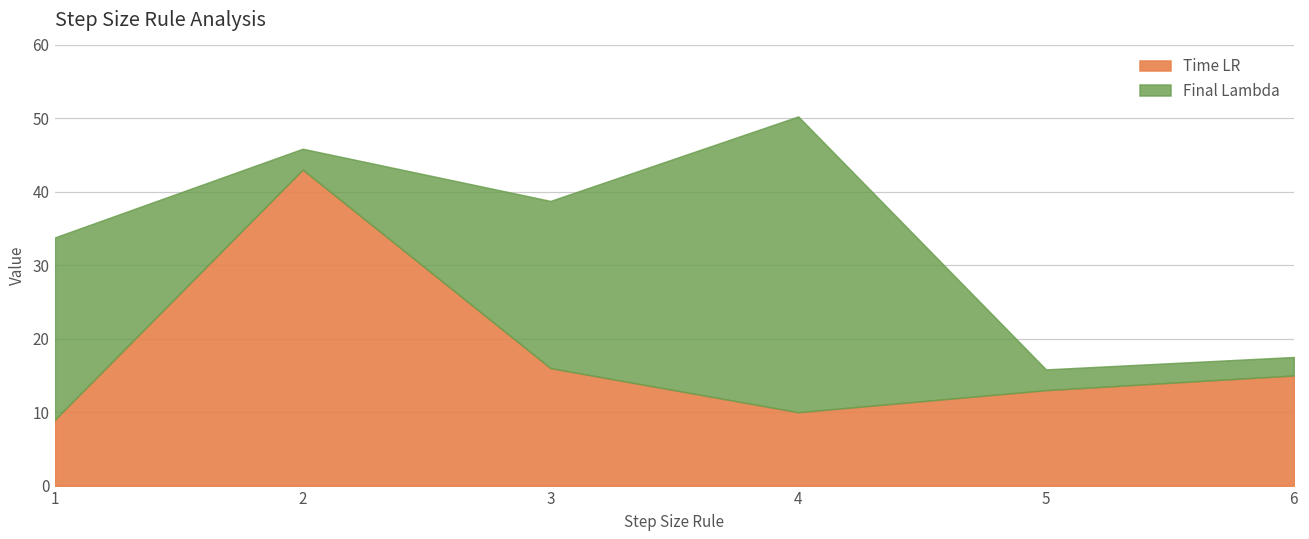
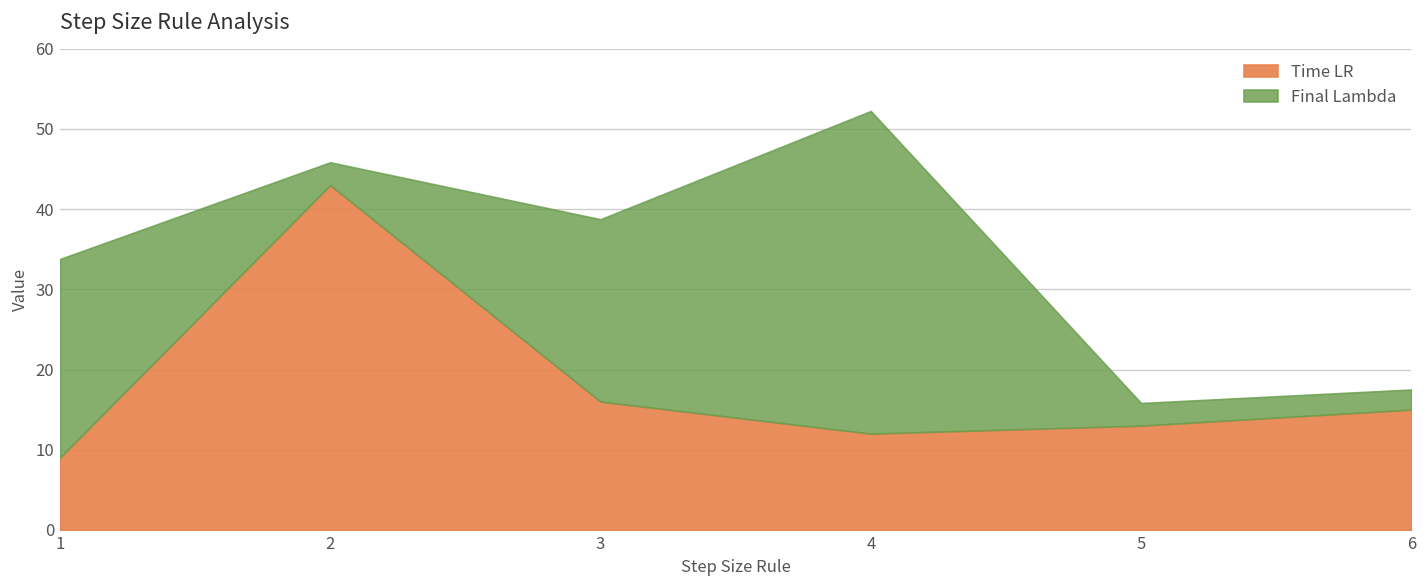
  {
    "Time LR": {
      "1": 9,
      "2": 43,
      "3": 16,
-     "4": 10,
+     "4": 12,
      "5": 13,
      "6": 15
    },
    "Final Lambda": {
      "1": 25,
      "2": 3,
      "3": 23,
      "4": 40,
      "5": 3,
      "6": 3
    }
  }
